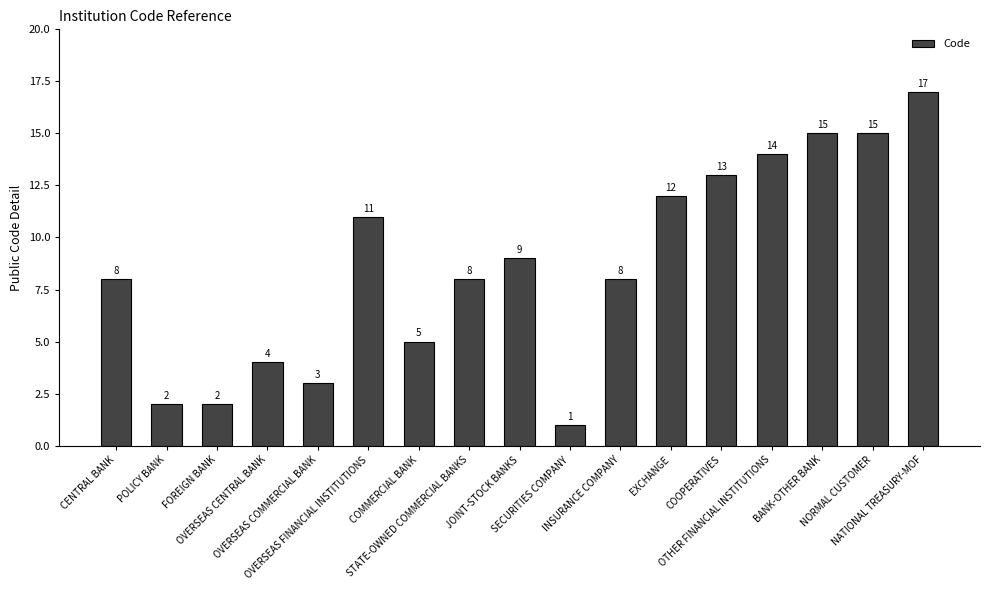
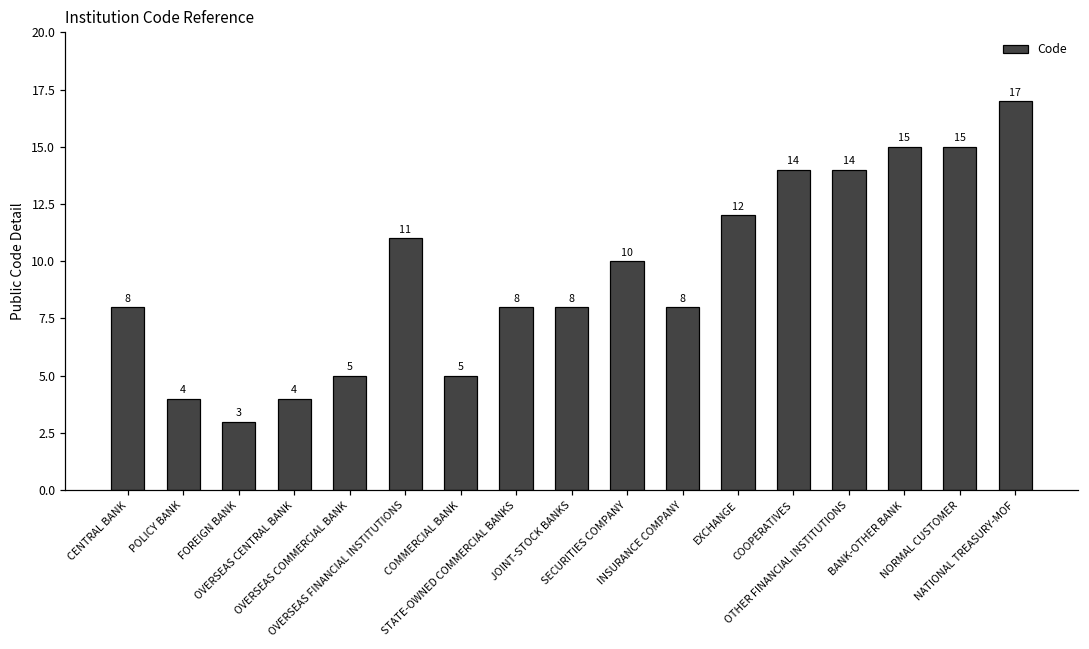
  {
    "CENTRAL BANK": 8,
-   "POLICY BANK": 2,
-   "FOREIGN BANK": 2,
+   "POLICY BANK": 4,
+   "FOREIGN BANK": 3,
    "OVERSEAS CENTRAL BANK": 4,
-   "OVERSEAS COMMERCIAL BANK": 3,
+   "OVERSEAS COMMERCIAL BANK": 5,
    "OVERSEAS FINANCIAL INSTITUTIONS": 11,
    "COMMERCIAL BANK": 5,
    "STATE-OWNED COMMERCIAL BANKS": 8,
-   "JOINT-STOCK BANKS": 9,
-   "SECURITIES COMPANY": 1,
+   "JOINT-STOCK BANKS": 8,
+   "SECURITIES COMPANY": 10,
    "INSURANCE COMPANY": 8,
    "EXCHANGE": 12,
-   "COOPERATIVES": 13,
+   "COOPERATIVES": 14,
    "OTHER FINANCIAL INSTITUTIONS": 14,
    "BANK-OTHER BANK": 15,
    "NORMAL CUSTOMER": 15,
    "NATIONAL TREASURY-MOF": 17
  }
